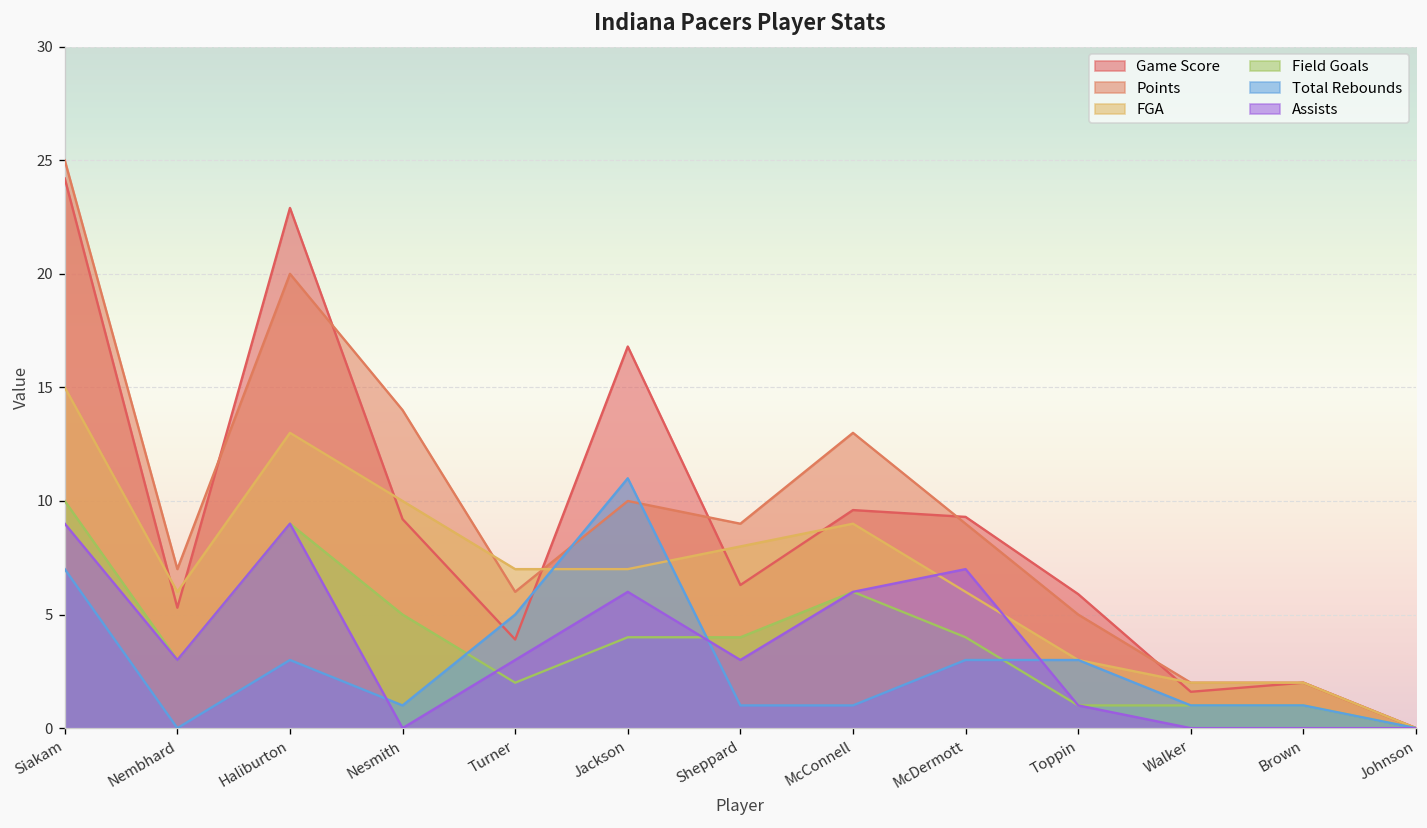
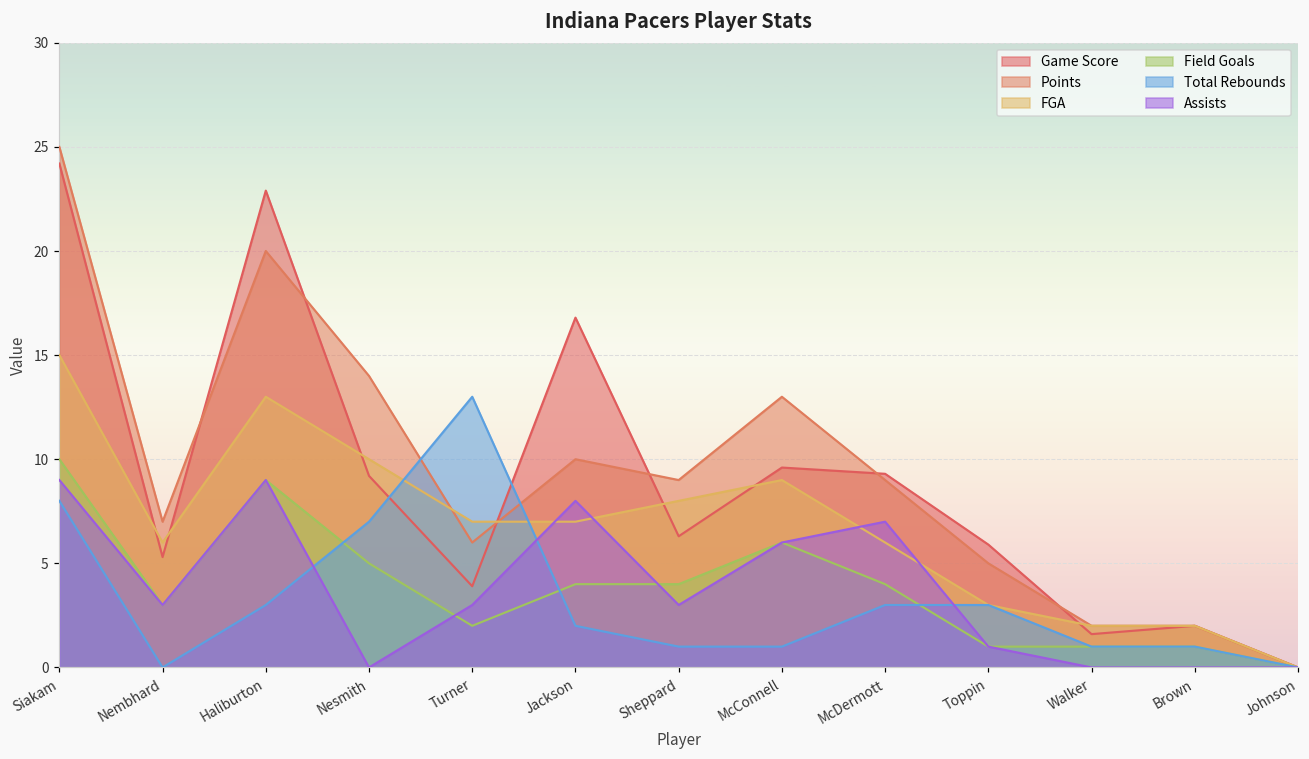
  {
    "Total Rebounds": {
-     "Siakam": 7,
+     "Siakam": 8,
      "Nembhard": 0,
      "Haliburton": 3,
-     "Nesmith": 1,
-     "Turner": 5,
-     "Jackson": 11,
+     "Nesmith": 7,
+     "Turner": 13,
+     "Jackson": 2,
      "Sheppard": 1,
      "McConnell": 1,
      "McDermott": 3
    },
    "Assists": {
      "Siakam": 9,
      "Nesmith": 0,
      "Turner": 3,
-     "Jackson": 6,
+     "Jackson": 8,
      "Sheppard": 3,
      "McDermott": 7,
      "Walker": 0,
      "Brown": 0
    }
  }
